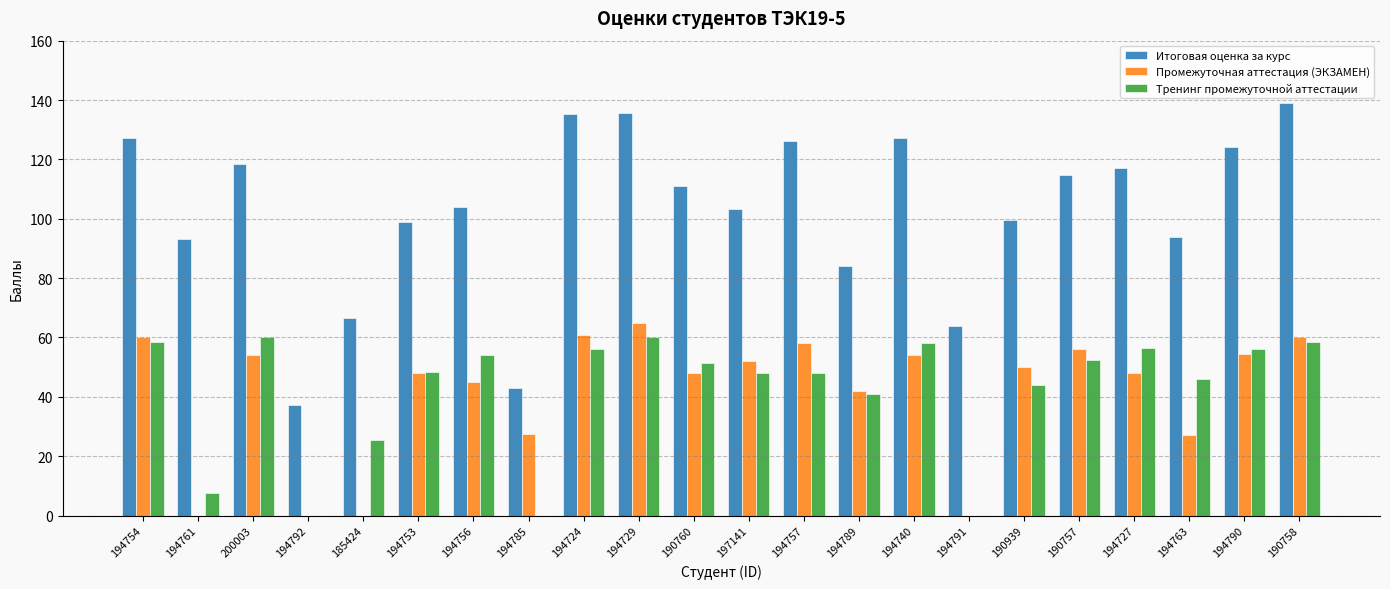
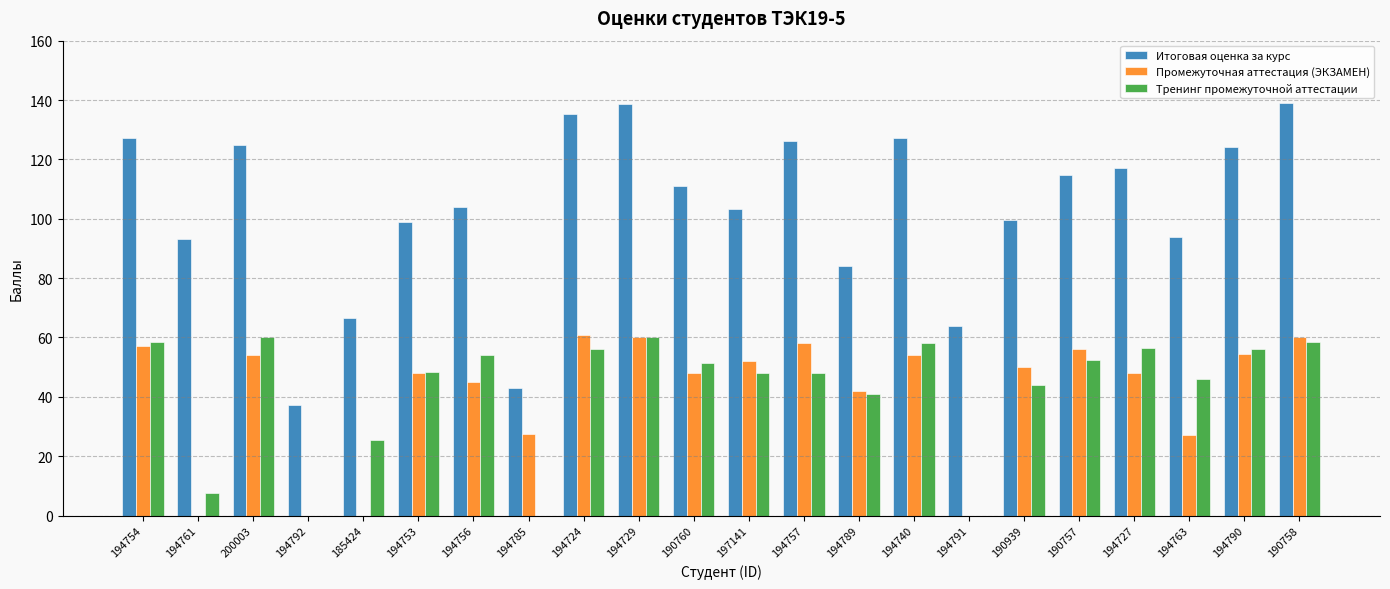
  {
    "Итоговая оценка за курс": {
      "194754": 127,
      "194761": 93,
-     "200003": 118,
+     "200003": 125,
      "194792": 37,
      "185424": 67,
      "194753": 99,
      "194756": 104,
      "194785": 43,
      "194724": 135,
-     "194729": 136,
+     "194729": 139,
      "190760": 111,
      "197141": 103,
      "194757": 126,
      "194789": 84,
      "194740": 127,
      "194791": 64,
      "190939": 100,
      "190757": 115,
      "194727": 117,
      "194763": 94,
      "194790": 124,
      "190758": 139
    },
    "Промежуточная аттестация (ЭКЗАМЕН)": {
-     "194754": 60,
+     "194754": 57,
      "194761": 0,
      "200003": 54,
      "194792": 0,
      "185424": 0,
      "194753": 48,
      "194756": 45,
      "194785": 28,
      "194724": 61,
-     "194729": 65,
+     "194729": 60,
      "190760": 48,
      "197141": 52,
      "194757": 58,
      "194789": 42,
      "194740": 54,
      "194791": 0,
      "190939": 50,
      "190757": 56,
      "194727": 48,
      "194763": 27,
      "194790": 55,
      "190758": 60
    },
    "Тренинг промежуточной аттестации": {
      "194754": 59,
      "194761": 8,
      "200003": 60,
      "194792": 0,
      "185424": 26,
      "194753": 49,
      "194756": 54,
      "194785": 0,
      "194724": 56,
      "194729": 60,
      "190760": 52,
      "197141": 48,
      "194757": 48,
      "194789": 41,
      "194740": 58,
      "194791": 0,
      "190939": 44,
      "190757": 53,
      "194727": 57,
      "194763": 46,
      "194790": 56,
      "190758": 59
    }
  }
